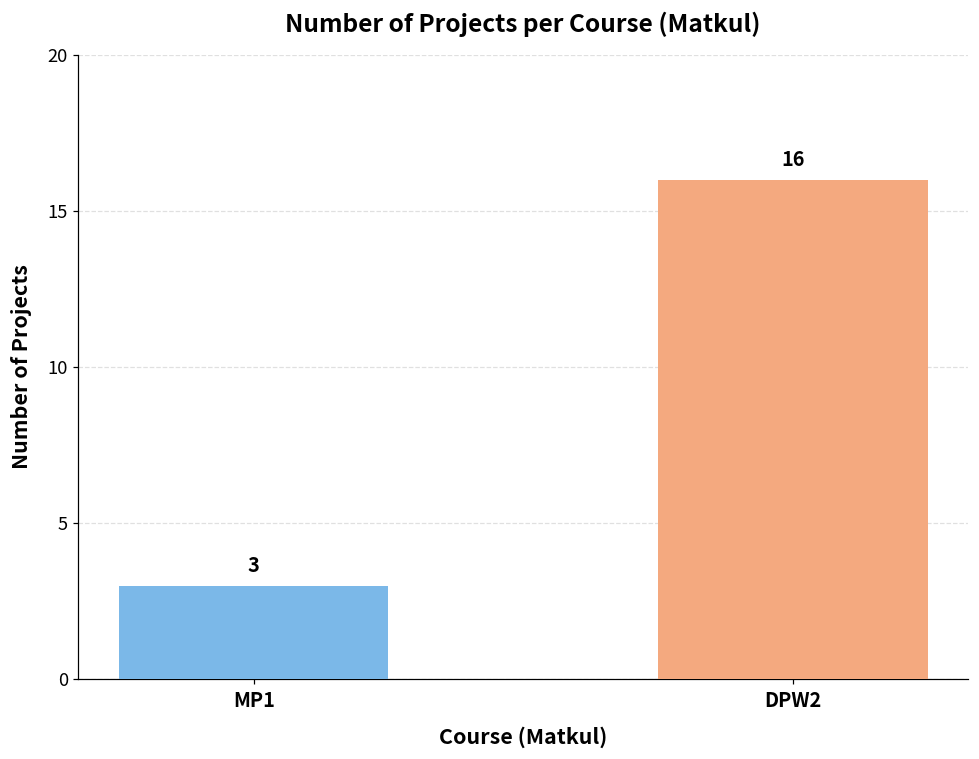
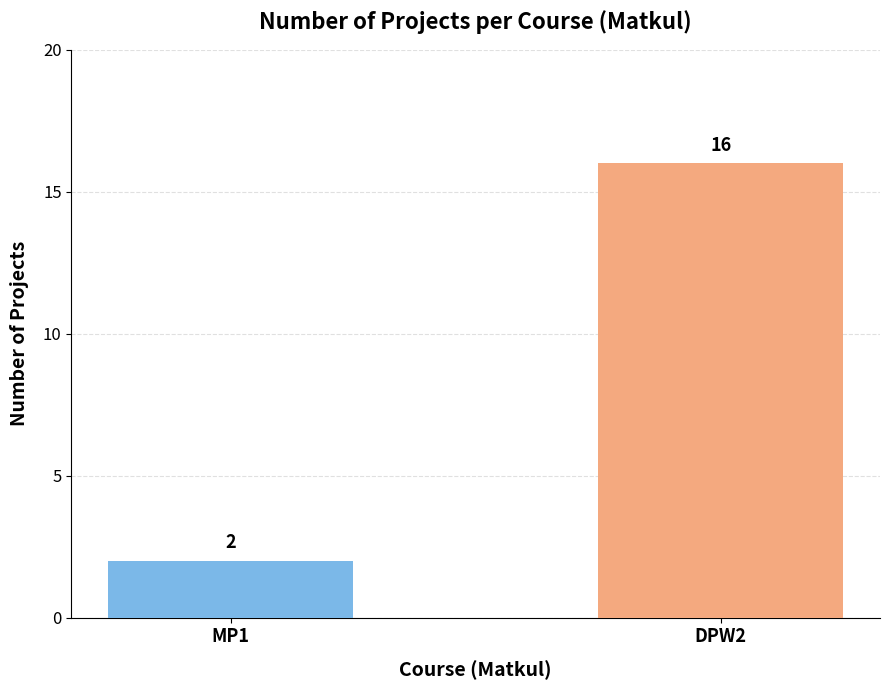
  {
-   "MP1": 3,
+   "MP1": 2,
    "DPW2": 16
  }
